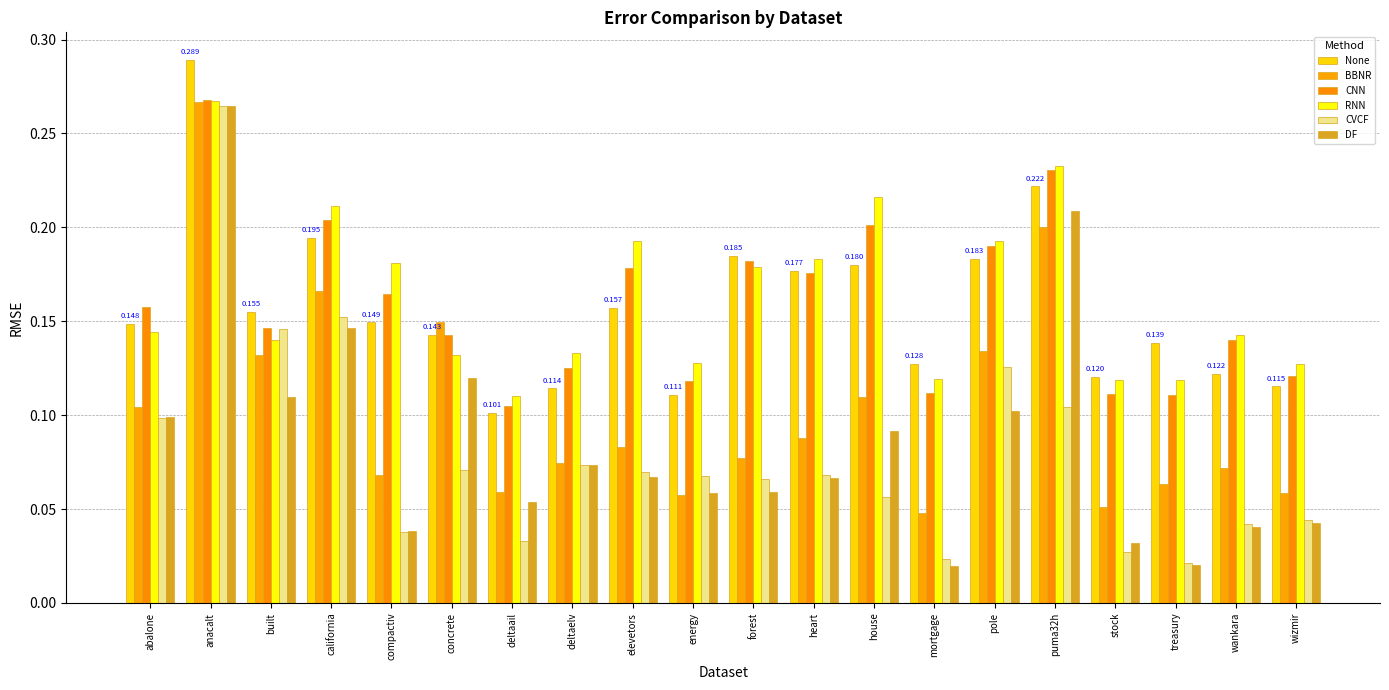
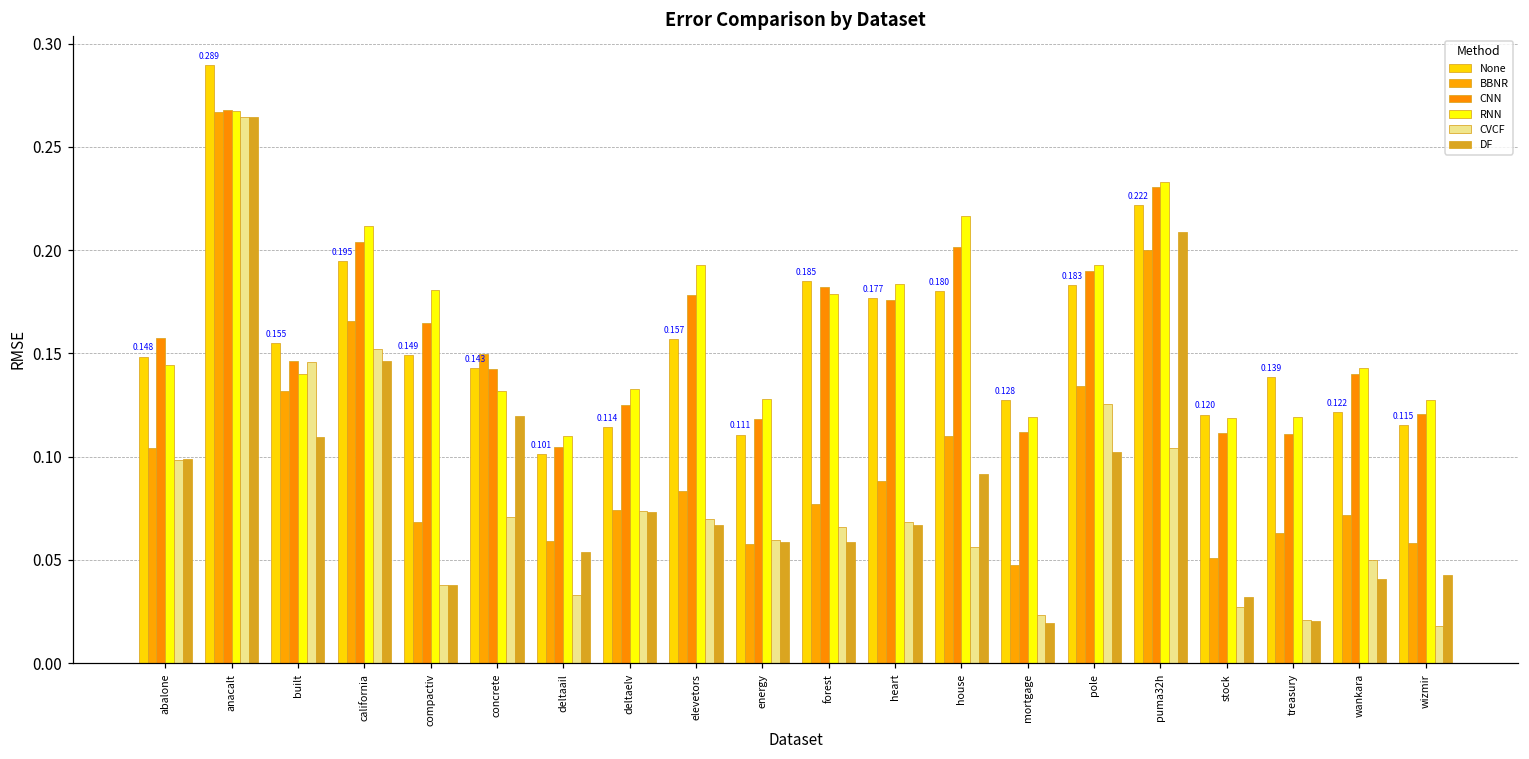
  {
    "CVCF": {
      "abalone": 0.098,
      "anacalt": 0.265,
      "built": 0.146,
      "california": 0.152,
      "compactiv": 0.038,
      "concrete": 0.071,
      "deltaail": 0.033,
      "deltaelv": 0.074,
      "elevetors": 0.070,
-     "energy": 0.068,
+     "energy": 0.060,
      "forest": 0.066,
      "heart": 0.068,
      "house": 0.056,
      "mortgage": 0.024,
      "pole": 0.125,
      "puma32h": 0.104,
      "stock": 0.027,
      "treasury": 0.021,
-     "wankara": 0.042,
-     "wizmir": 0.044
+     "wankara": 0.050,
+     "wizmir": 0.018
    }
  }
